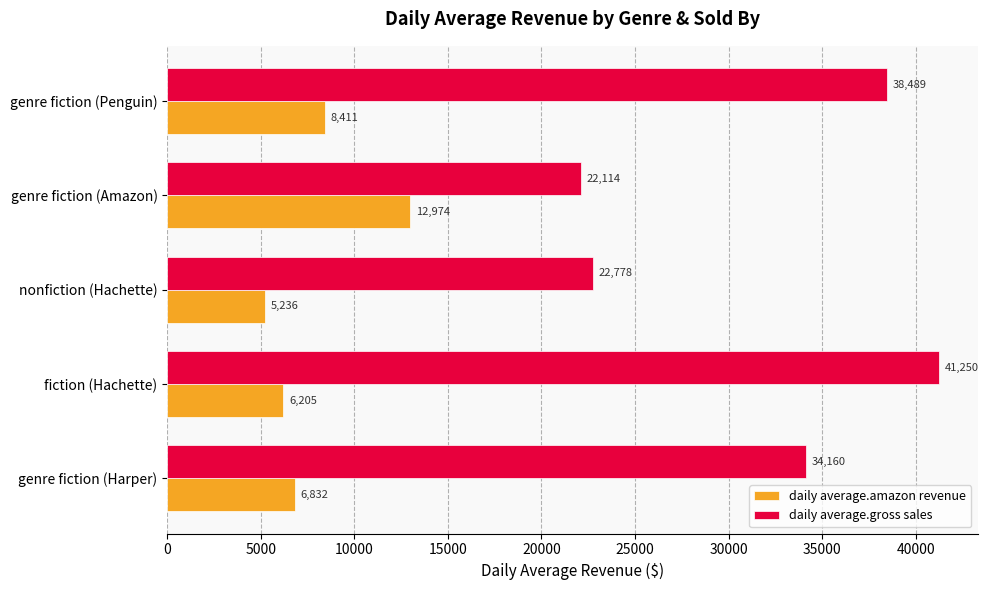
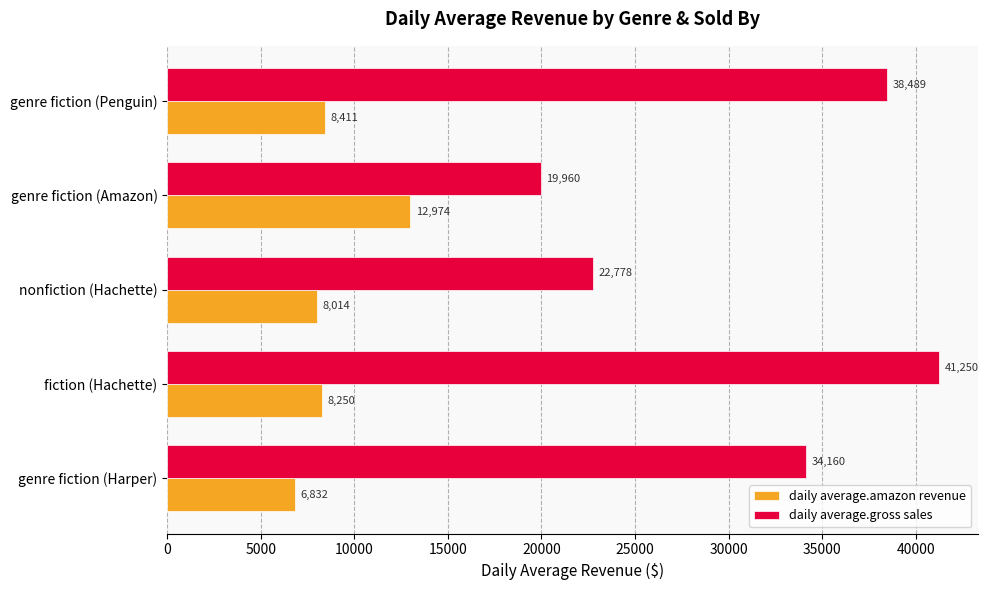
  {
    "daily average.amazon revenue": {
      "genre fiction (Penguin)": "8,411",
      "genre fiction (Amazon)": "12,974",
-     "nonfiction (Hachette)": "5,236",
-     "fiction (Hachette)": "6,205",
+     "nonfiction (Hachette)": "8,014",
+     "fiction (Hachette)": "8,250",
      "genre fiction (Harper)": "6,832"
    },
    "daily average.gross sales": {
      "genre fiction (Penguin)": "38,489",
-     "genre fiction (Amazon)": "22,114",
+     "genre fiction (Amazon)": "19,960",
      "nonfiction (Hachette)": "22,778",
      "fiction (Hachette)": "41,250",
      "genre fiction (Harper)": "34,160"
    }
  }
